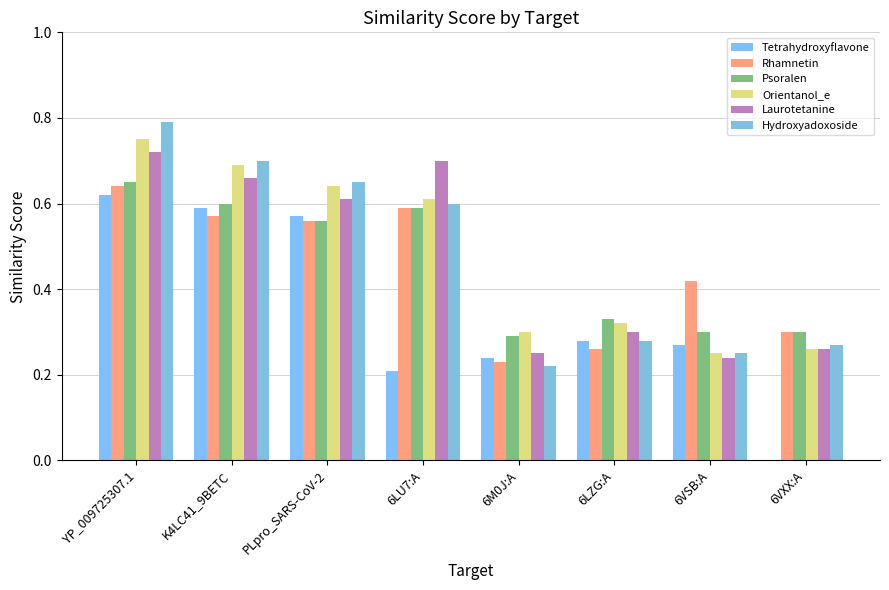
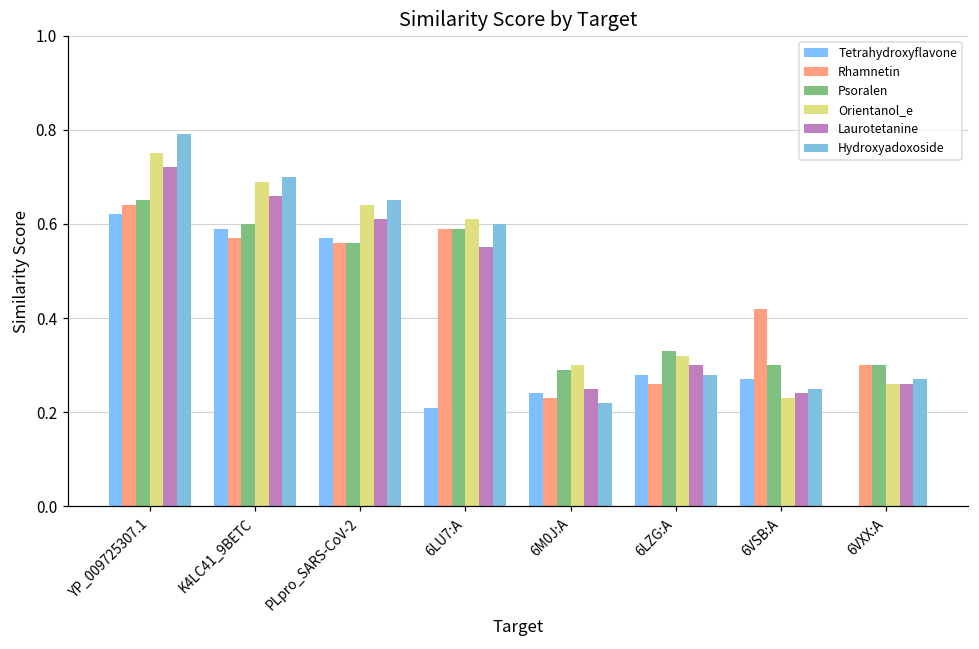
  {
    "Rhamnetin": {
      "YP_009725307.1": 0.64,
      "K4LC41_9BETC": 0.57,
      "PLpro_SARS-CoV-2": 0.56,
      "6LU7:A": 0.59,
      "6M0J:A": 0.23,
      "6LZG:A": 0.26,
      "6VSB:A": 0.42,
      "6VXX:A": 0.30
    },
    "Psoralen": {
      "YP_009725307.1": 0.65,
      "K4LC41_9BETC": 0.60,
      "PLpro_SARS-CoV-2": 0.56,
      "6LU7:A": 0.59,
      "6M0J:A": 0.29,
      "6LZG:A": 0.33,
      "6VSB:A": 0.30,
      "6VXX:A": 0.30
    },
    "Orientanol_e": {
      "YP_009725307.1": 0.75,
      "K4LC41_9BETC": 0.69,
      "PLpro_SARS-CoV-2": 0.64,
      "6LU7:A": 0.61,
      "6M0J:A": 0.30,
      "6LZG:A": 0.32,
-     "6VSB:A": 0.25,
+     "6VSB:A": 0.23,
      "6VXX:A": 0.26
    },
    "Laurotetanine": {
      "YP_009725307.1": 0.72,
      "K4LC41_9BETC": 0.66,
      "PLpro_SARS-CoV-2": 0.61,
-     "6LU7:A": 0.70,
+     "6LU7:A": 0.55,
      "6M0J:A": 0.25,
      "6LZG:A": 0.30,
      "6VSB:A": 0.24,
      "6VXX:A": 0.26
    }
  }
